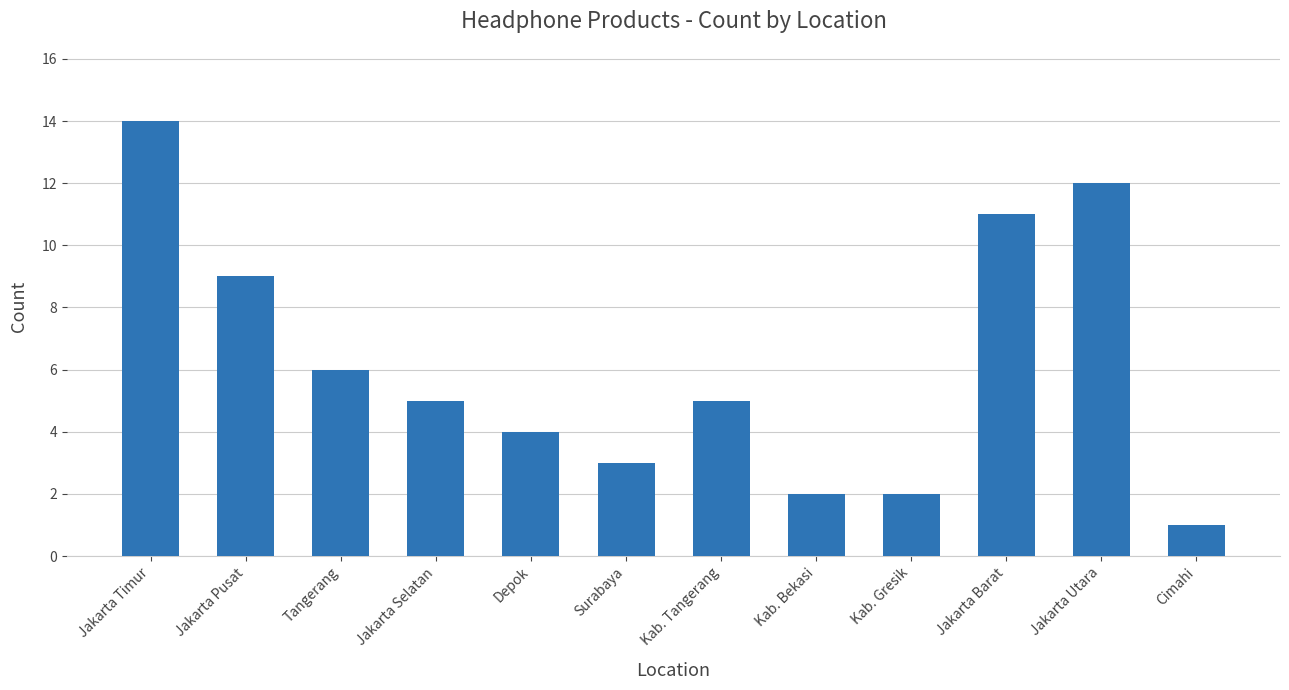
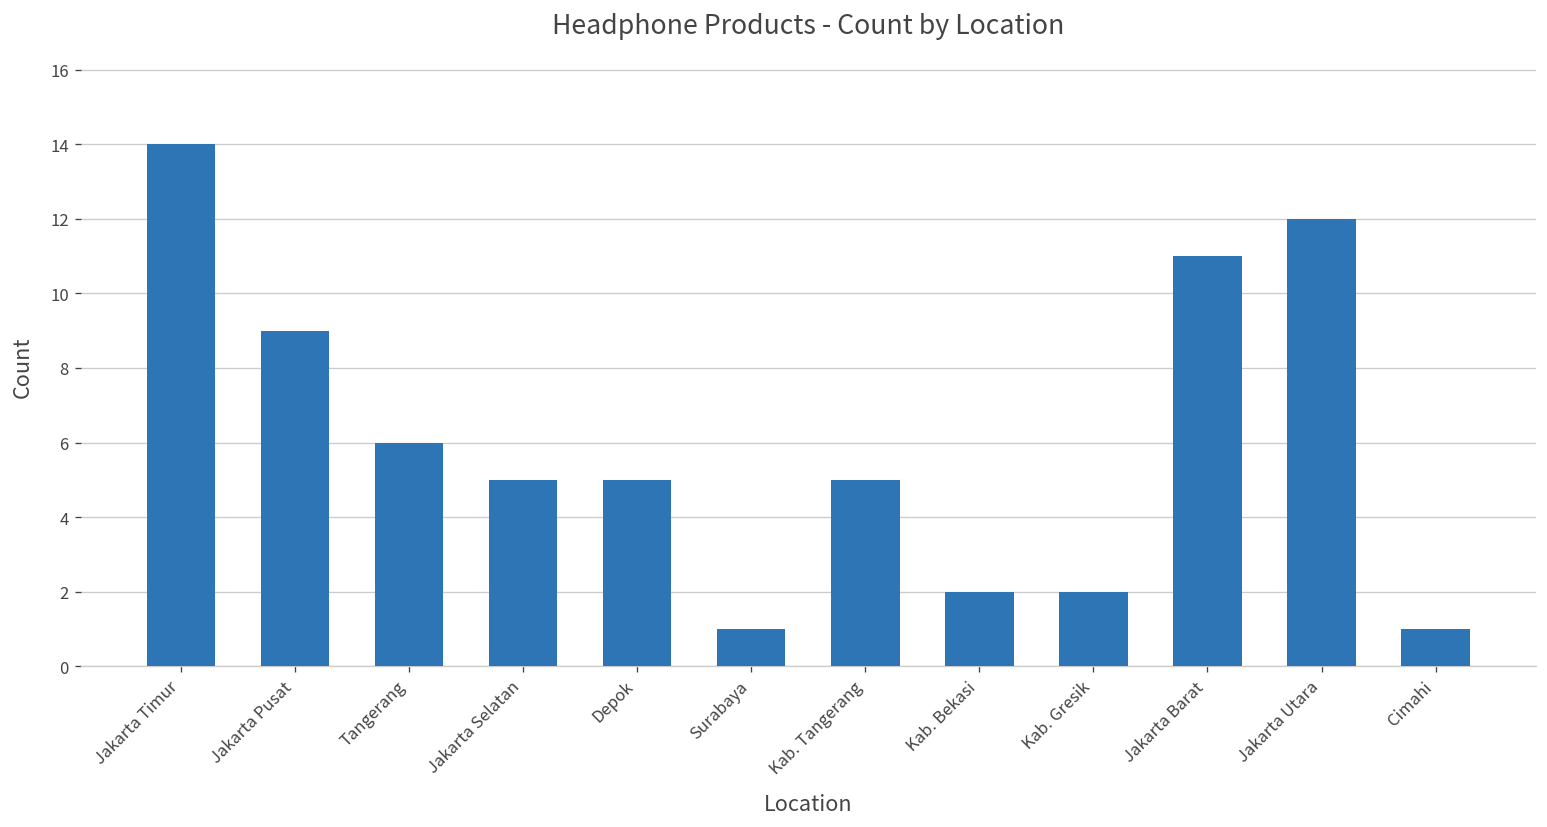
  {
    "Jakarta Timur": 14,
    "Jakarta Pusat": 9,
    "Tangerang": 6,
    "Jakarta Selatan": 5,
-   "Depok": 4,
-   "Surabaya": 3,
+   "Depok": 5,
+   "Surabaya": 1,
    "Kab. Tangerang": 5,
    "Kab. Bekasi": 2,
    "Kab. Gresik": 2,
    "Jakarta Barat": 11,
    "Jakarta Utara": 12,
    "Cimahi": 1
  }
